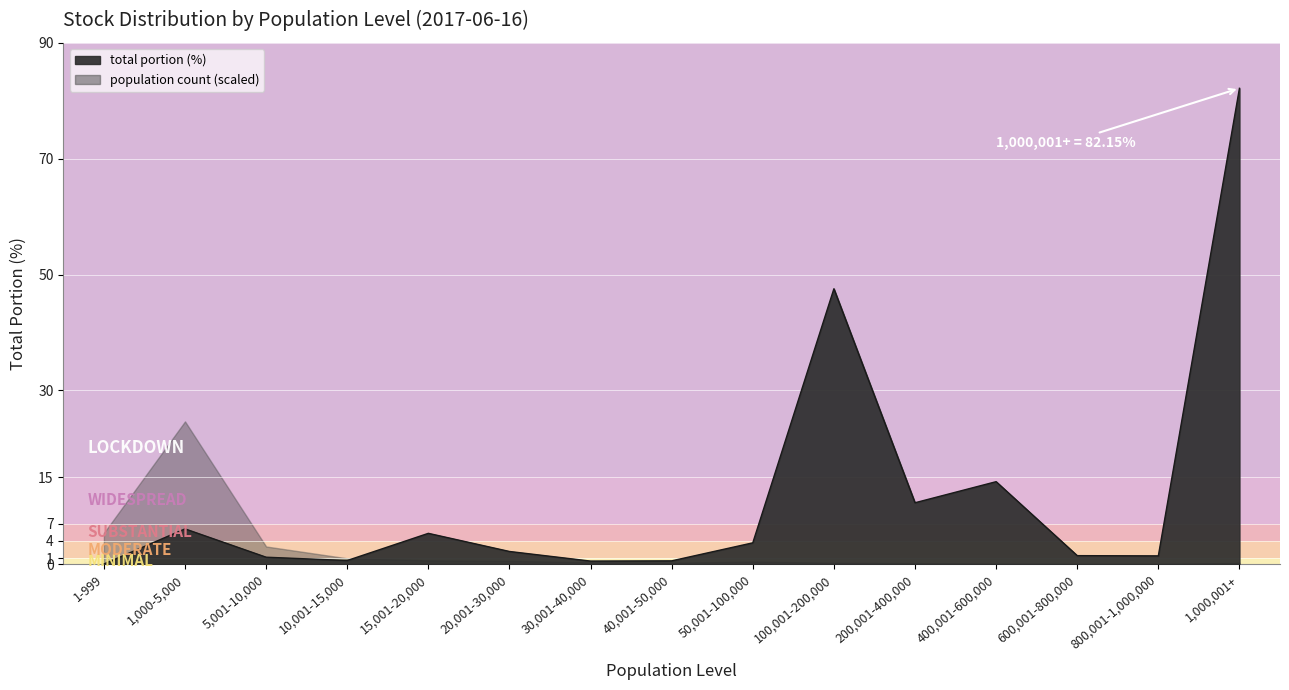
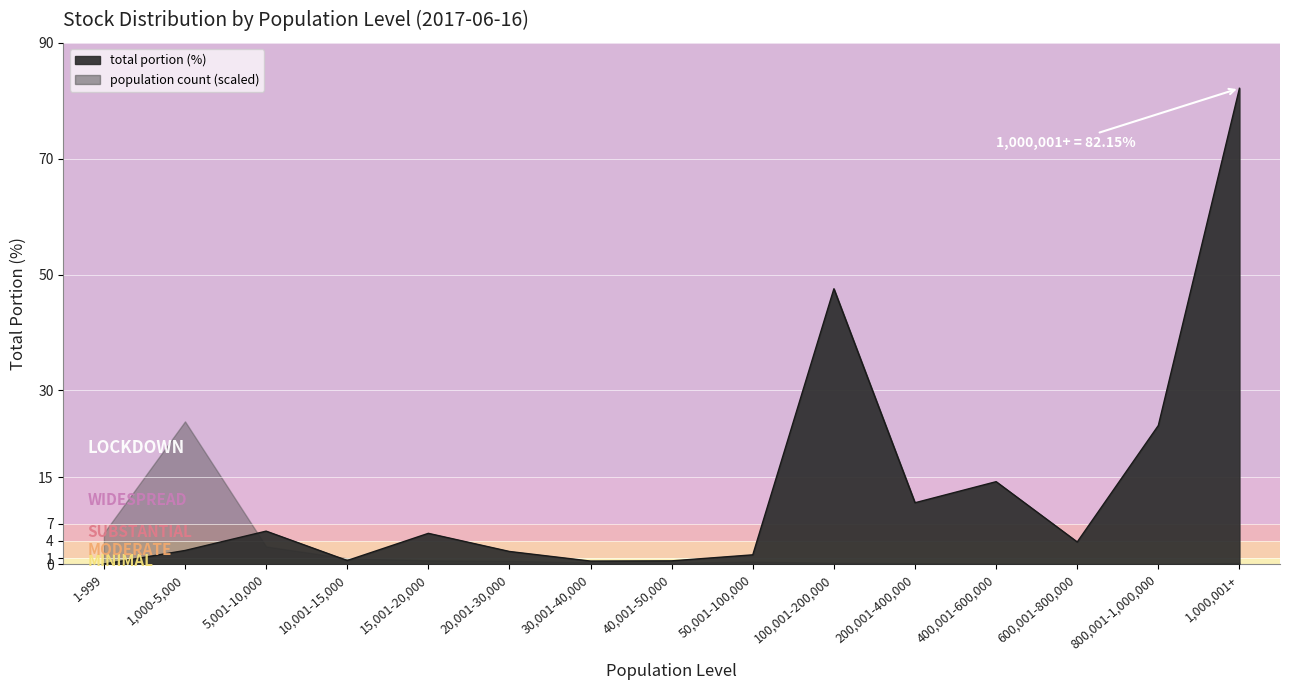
  {
    "total portion (%)": {
      "1-999": 0,
-     "1,000-5,000": 6,
-     "5,001-10,000": 1,
+     "1,000-5,000": 2,
+     "5,001-10,000": 6,
      "15,001-20,000": 5,
      "20,001-30,000": 2,
-     "50,001-100,000": 4,
+     "50,001-100,000": 2,
      "100,001-200,000": 48,
      "200,001-400,000": 11,
      "400,001-600,000": 14,
-     "600,001-800,000": 1,
-     "800,001-1,000,000": 1
+     "600,001-800,000": 4,
+     "800,001-1,000,000": 24
    }
  }
